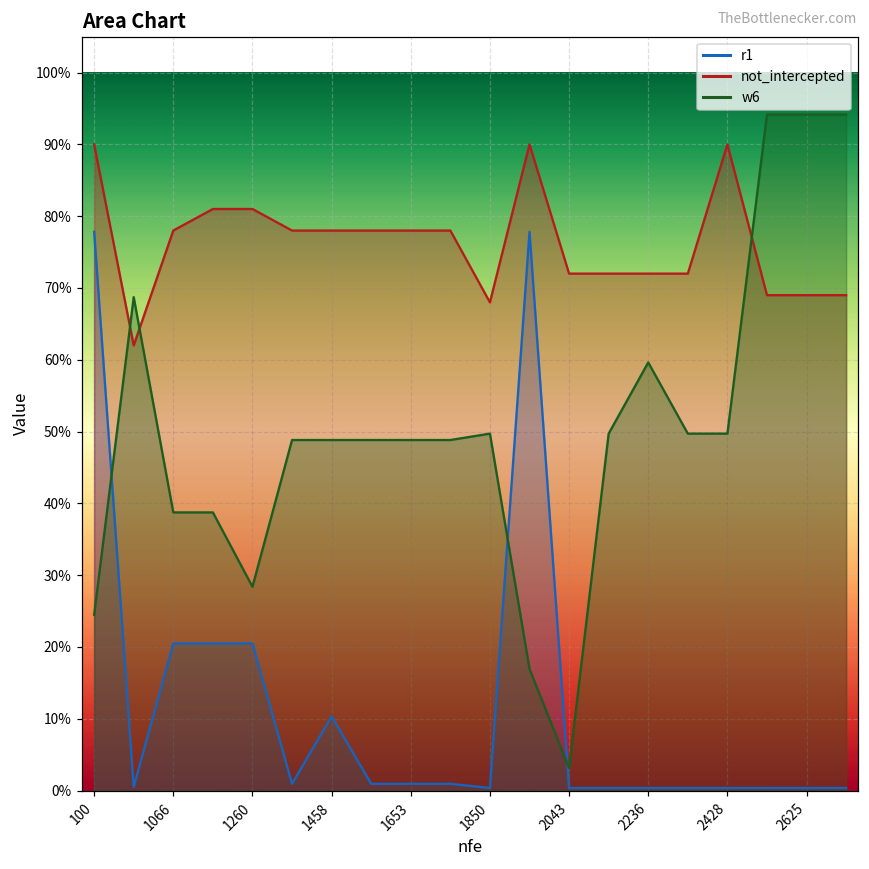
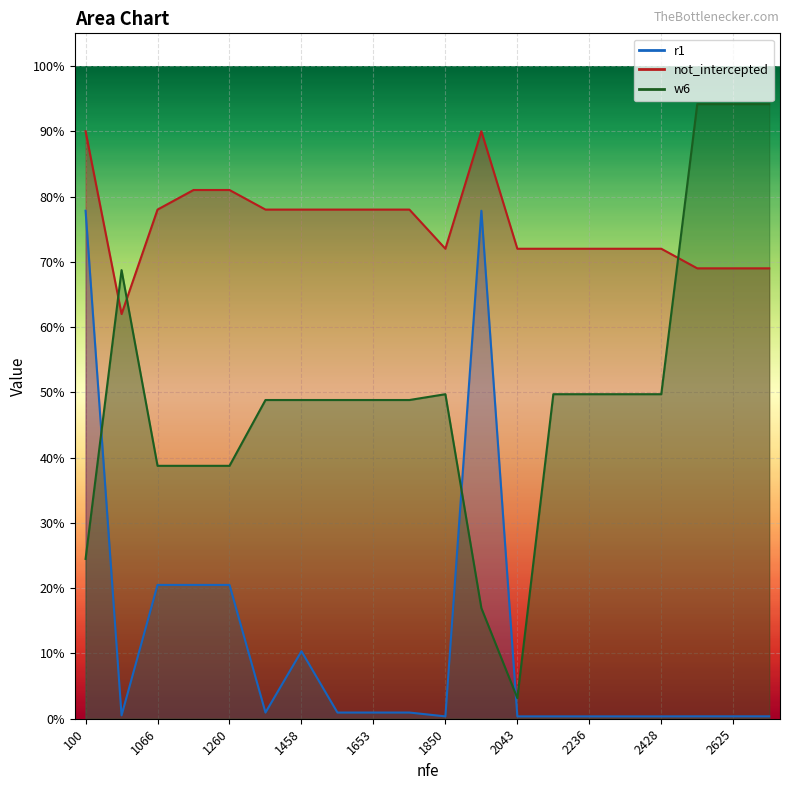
  {
    "r1": {
      "100": "78%",
      "1066": "20%",
      "1260": "20%",
      "1458": "10%",
      "1653": "1%",
      "1850": "0%",
      "2043": "0%",
      "2236": "0%",
      "2428": "0%",
      "2625": "0%"
    },
    "not_intercepted": {
      "100": "90%",
      "1066": "78%",
      "1260": "81%",
      "1458": "78%",
      "1653": "78%",
-     "1850": "68%",
+     "1850": "72%",
      "2043": "72%",
      "2236": "72%",
-     "2428": "90%",
+     "2428": "72%",
      "2625": "69%"
    },
    "w6": {
      "100": "24%",
      "1066": "39%",
-     "1260": "28%",
+     "1260": "39%",
      "1458": "49%",
      "1653": "49%",
      "1850": "50%",
      "2043": "3%",
-     "2236": "60%",
+     "2236": "50%",
      "2428": "50%",
      "2625": "94%"
    }
  }
